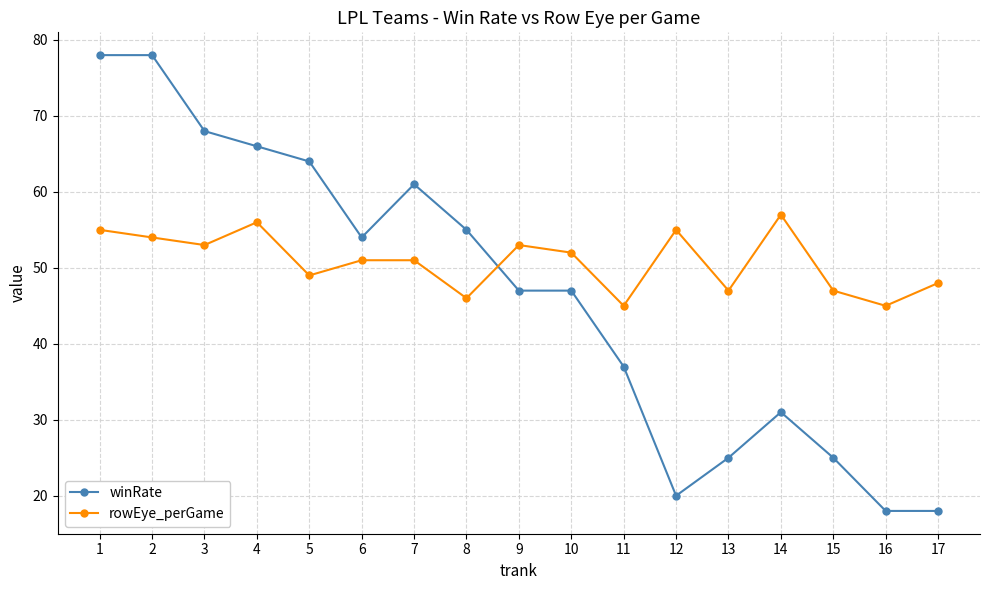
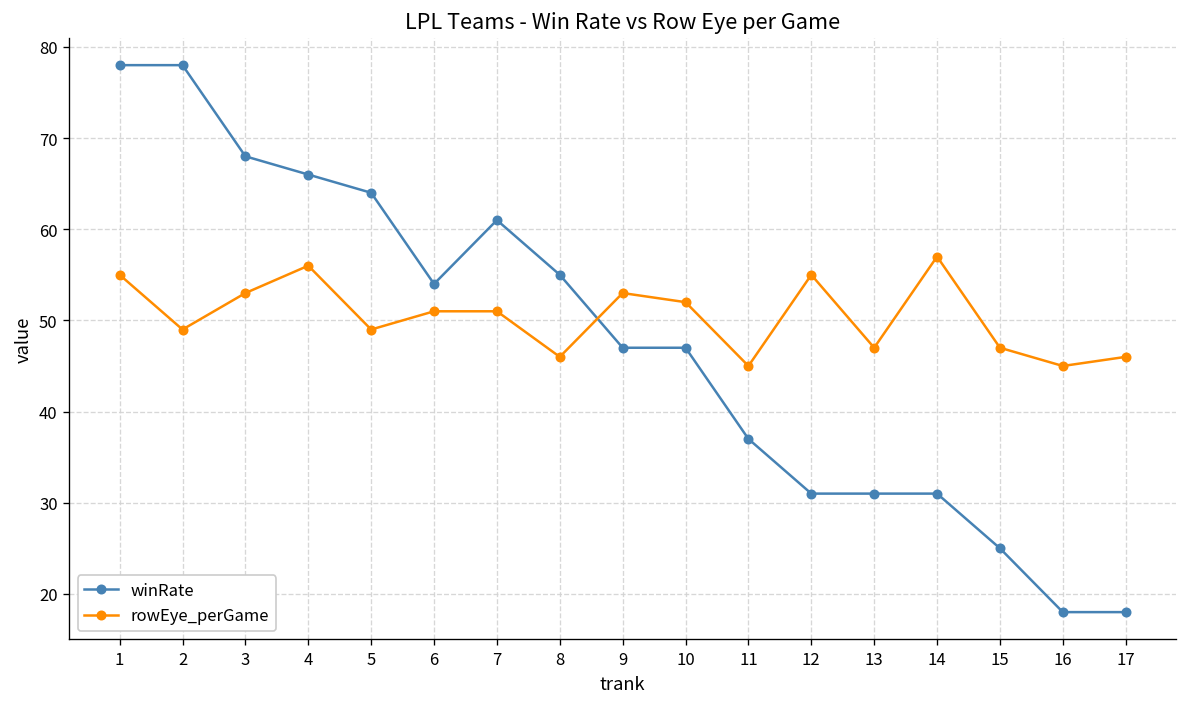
  {
    "winRate": {
      "1": 78,
      "2": 78,
      "3": 68,
      "4": 66,
      "5": 64,
      "6": 54,
      "7": 61,
      "8": 55,
      "9": 47,
      "10": 47,
      "11": 37,
-     "12": 20,
-     "13": 25,
+     "12": 31,
+     "13": 31,
      "14": 31,
      "15": 25,
      "16": 18,
      "17": 18
    },
    "rowEye_perGame": {
      "1": 55,
-     "2": 54,
+     "2": 49,
      "3": 53,
      "4": 56,
      "5": 49,
      "6": 51,
      "7": 51,
      "8": 46,
      "9": 53,
      "10": 52,
      "11": 45,
      "12": 55,
      "13": 47,
      "14": 57,
      "15": 47,
      "16": 45,
-     "17": 48
+     "17": 46
    }
  }
